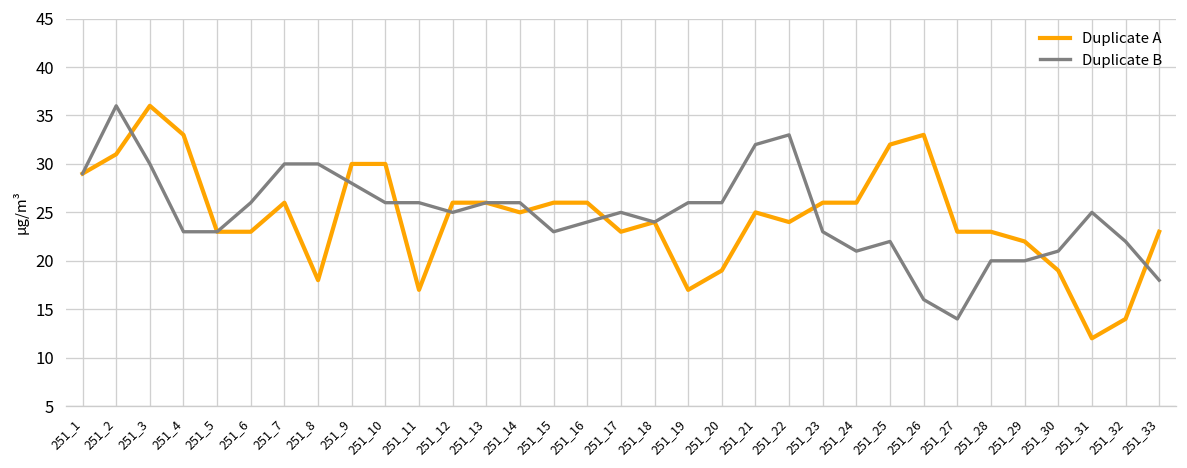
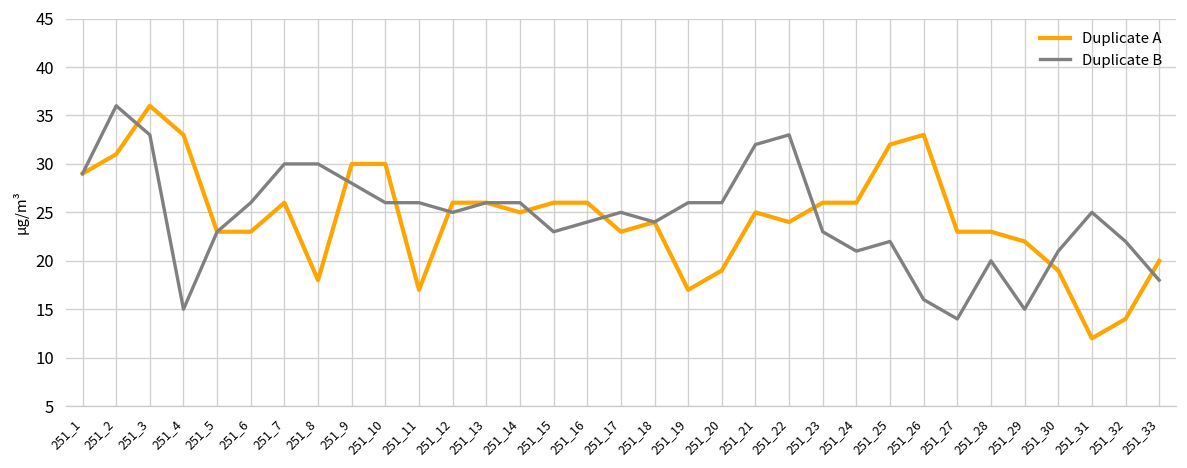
  {
    "Duplicate A": {
      "251_2": 31,
      "251_3": 36,
      "251_4": 33,
      "251_6": 23,
      "251_7": 26,
      "251_8": 18,
      "251_9": 30,
      "251_10": 30,
      "251_11": 17,
      "251_12": 26,
      "251_14": 25,
      "251_15": 26,
      "251_16": 26,
      "251_17": 23,
      "251_19": 17,
      "251_20": 19,
      "251_21": 25,
      "251_22": 24,
      "251_23": 26,
      "251_24": 26,
      "251_25": 32,
      "251_26": 33,
      "251_27": 23,
      "251_28": 23,
      "251_29": 22,
      "251_30": 19,
      "251_31": 12,
      "251_32": 14,
-     "251_33": 23
+     "251_33": 20
    },
    "Duplicate B": {
      "251_2": 36,
-     "251_3": 30,
-     "251_4": 23,
+     "251_3": 33,
+     "251_4": 15,
      "251_6": 26,
      "251_7": 30,
      "251_8": 30,
      "251_9": 28,
      "251_10": 26,
      "251_11": 26,
      "251_12": 25,
      "251_14": 26,
      "251_15": 23,
      "251_16": 24,
      "251_17": 25,
      "251_19": 26,
      "251_20": 26,
      "251_21": 32,
      "251_22": 33,
      "251_23": 23,
      "251_24": 21,
      "251_25": 22,
      "251_26": 16,
      "251_27": 14,
      "251_28": 20,
-     "251_29": 20,
+     "251_29": 15,
      "251_30": 21,
      "251_31": 25,
      "251_32": 22,
      "251_33": 18
    }
  }
